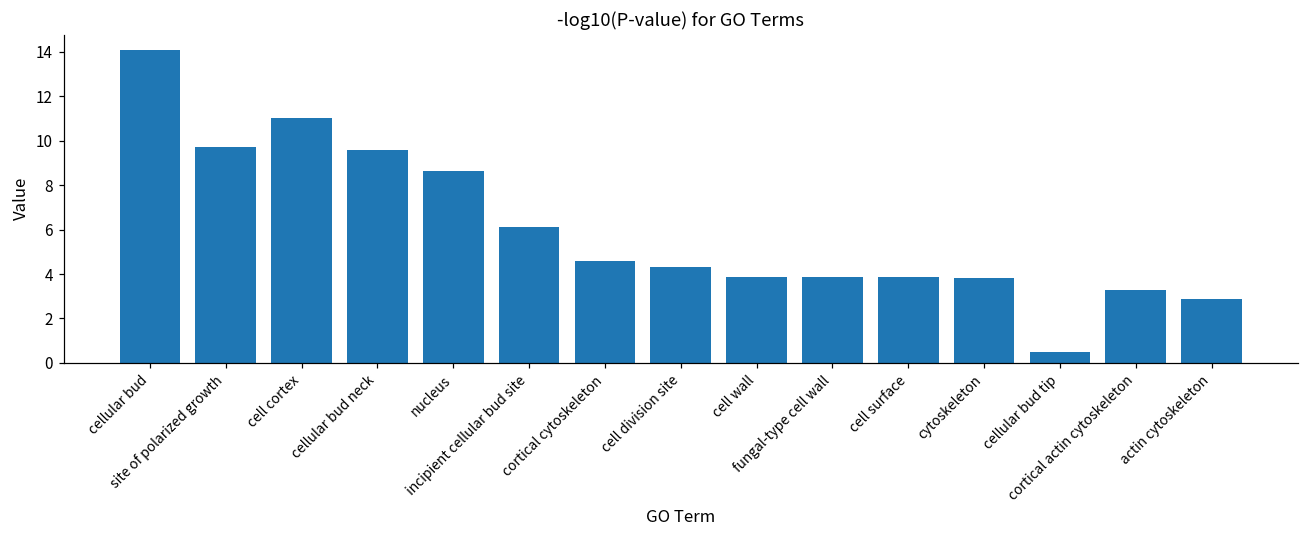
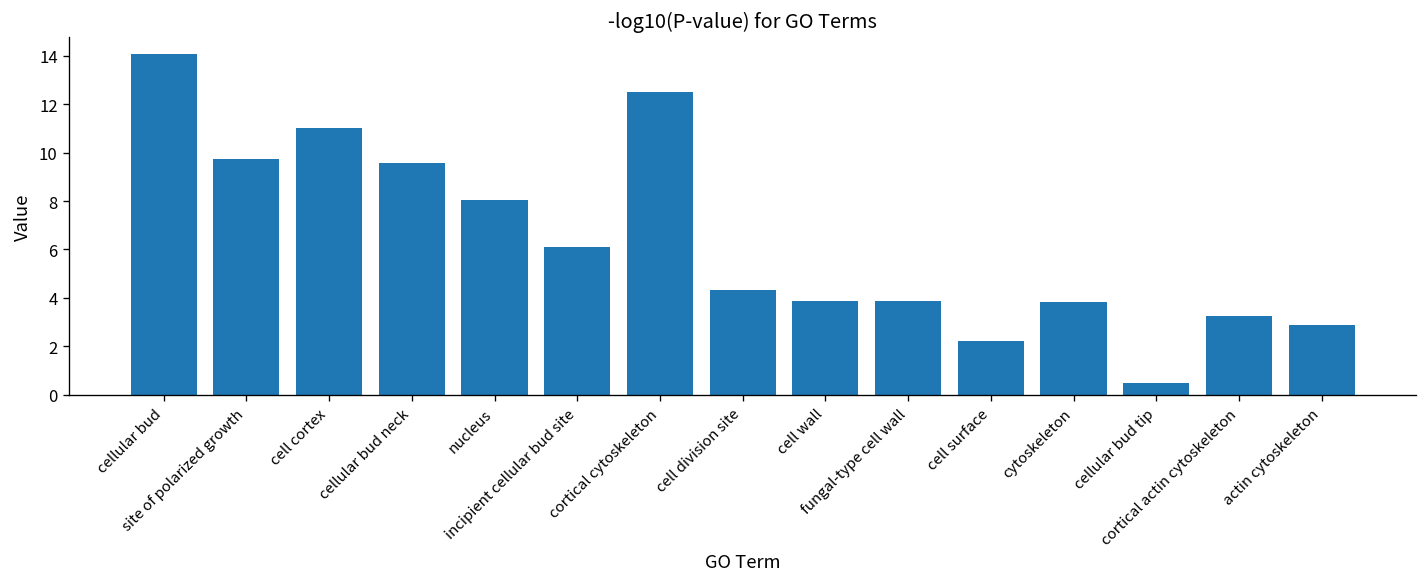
  {
    "cellular bud": 14.1,
    "site of polarized growth": 9.7,
    "cell cortex": 11.0,
    "cellular bud neck": 9.6,
-   "nucleus": 8.7,
+   "nucleus": 8.1,
    "incipient cellular bud site": 6.1,
-   "cortical cytoskeleton": 4.6,
+   "cortical cytoskeleton": 12.5,
    "cell division site": 4.3,
    "cell wall": 3.9,
    "fungal-type cell wall": 3.9,
-   "cell surface": 3.9,
+   "cell surface": 2.2,
    "cytoskeleton": 3.8,
    "cellular bud tip": 0.5,
    "cortical actin cytoskeleton": 3.3,
    "actin cytoskeleton": 2.9
  }
